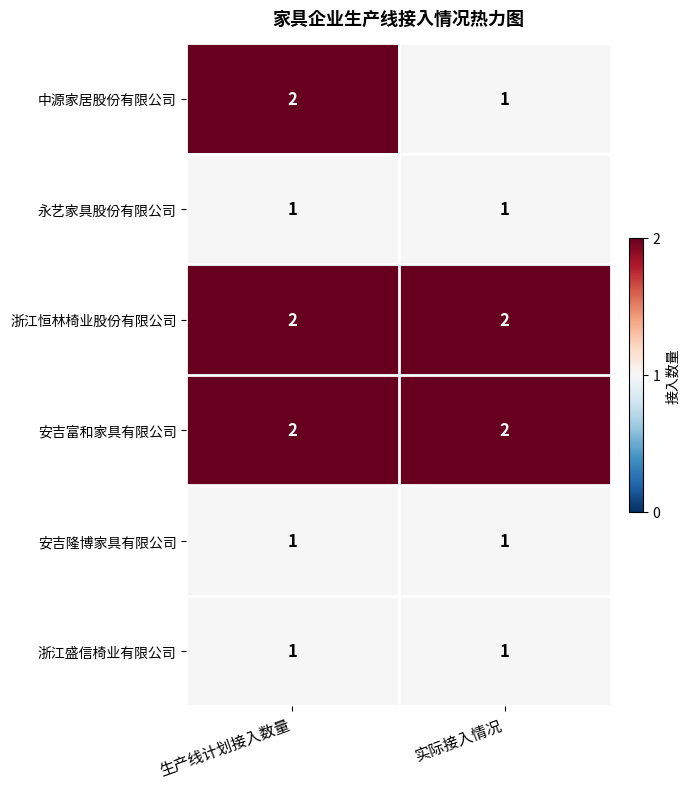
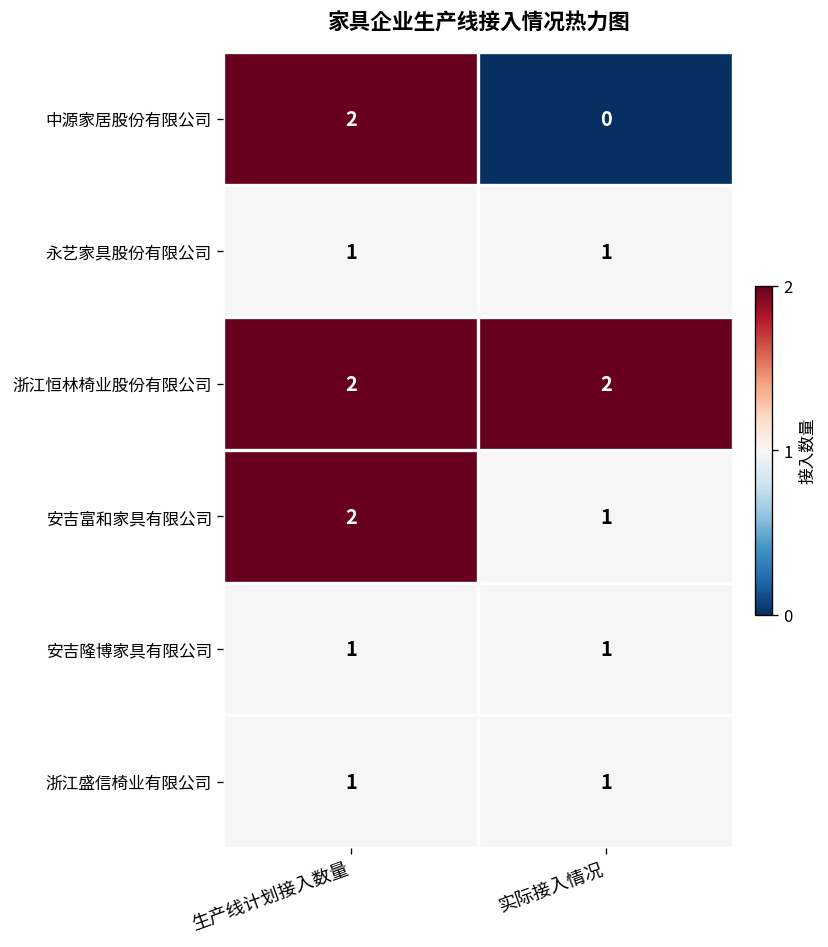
  {
    "中源家居股份有限公司": {
      "生产线计划接入数量": 2,
-     "实际接入情况": 1
+     "实际接入情况": 0
    },
    "永艺家具股份有限公司": {
      "生产线计划接入数量": 1,
      "实际接入情况": 1
    },
    "浙江恒林椅业股份有限公司": {
      "生产线计划接入数量": 2,
      "实际接入情况": 2
    },
    "安吉富和家具有限公司": {
      "生产线计划接入数量": 2,
-     "实际接入情况": 2
+     "实际接入情况": 1
    },
    "安吉隆博家具有限公司": {
      "生产线计划接入数量": 1,
      "实际接入情况": 1
    },
    "浙江盛信椅业有限公司": {
      "生产线计划接入数量": 1,
      "实际接入情况": 1
    }
  }
